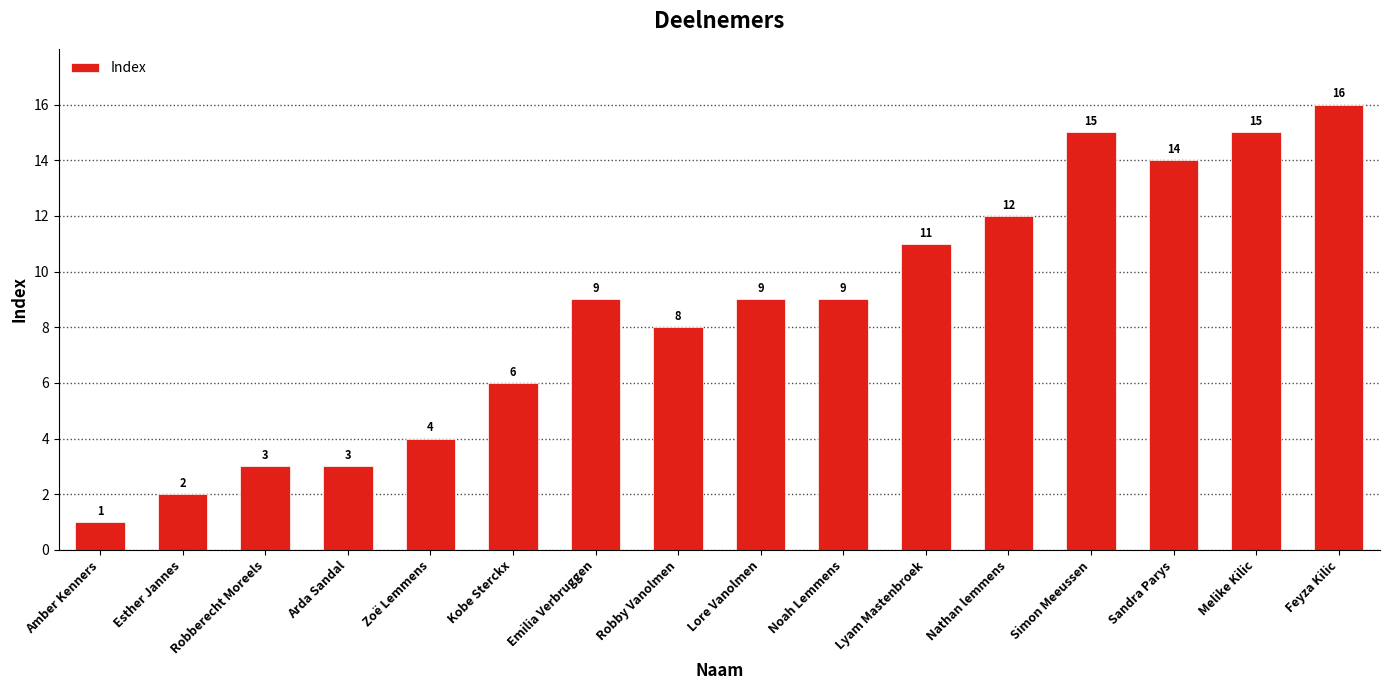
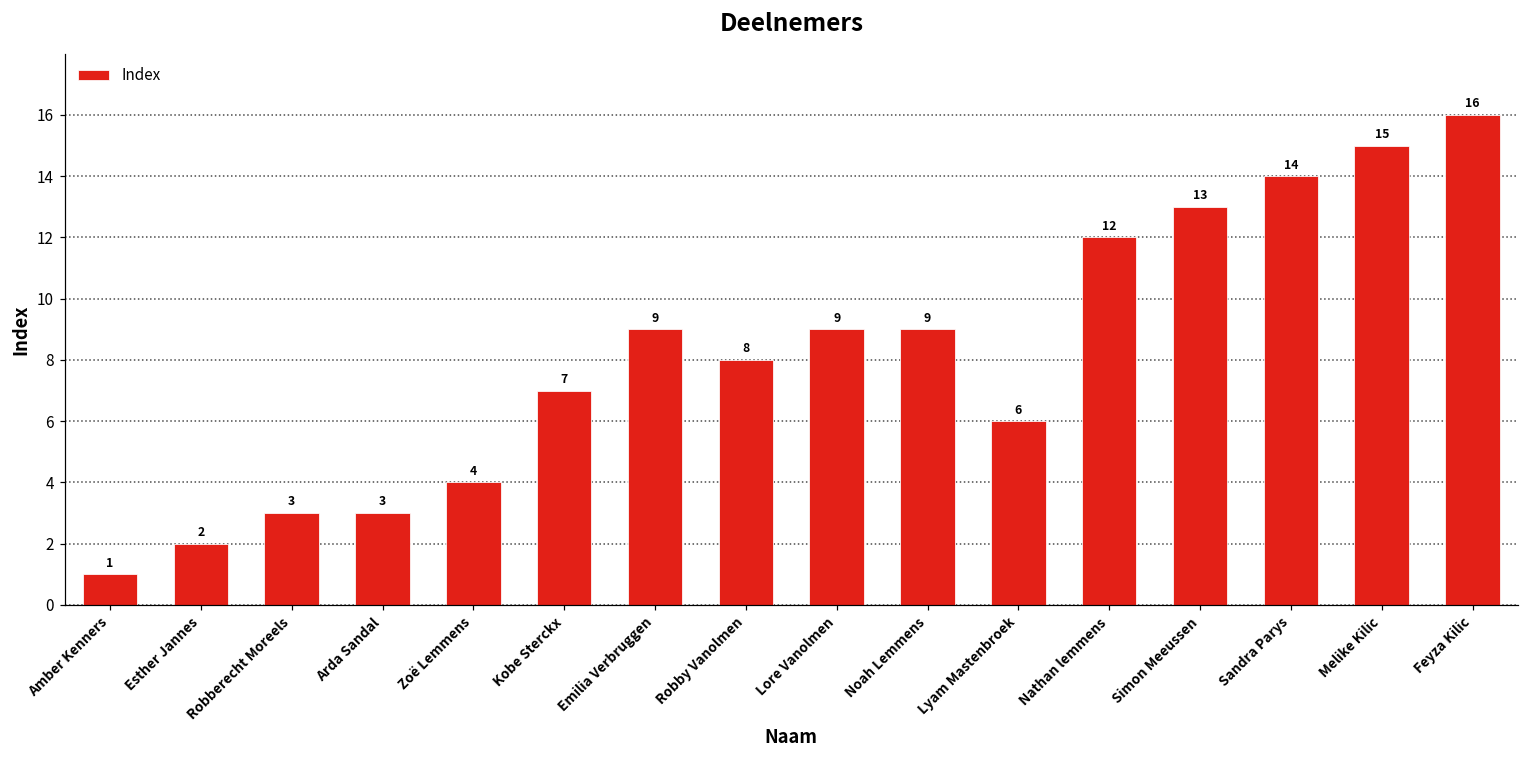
  {
    "Amber Kenners": 1,
    "Esther Jannes": 2,
    "Robberecht Moreels": 3,
    "Arda Sandal": 3,
    "Zoë Lemmens": 4,
-   "Kobe Sterckx": 6,
+   "Kobe Sterckx": 7,
    "Emilia Verbruggen": 9,
    "Robby Vanolmen": 8,
    "Lore Vanolmen": 9,
    "Noah Lemmens": 9,
-   "Lyam Mastenbroek": 11,
+   "Lyam Mastenbroek": 6,
    "Nathan lemmens": 12,
-   "Simon Meeussen": 15,
+   "Simon Meeussen": 13,
    "Sandra Parys": 14,
    "Melike Kilic": 15,
    "Feyza Kilic": 16
  }
